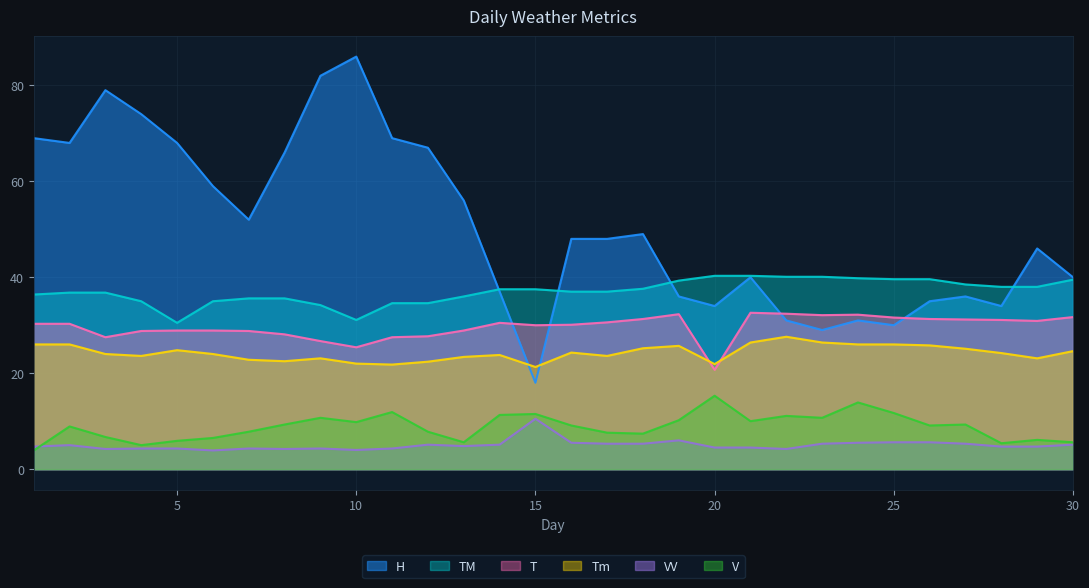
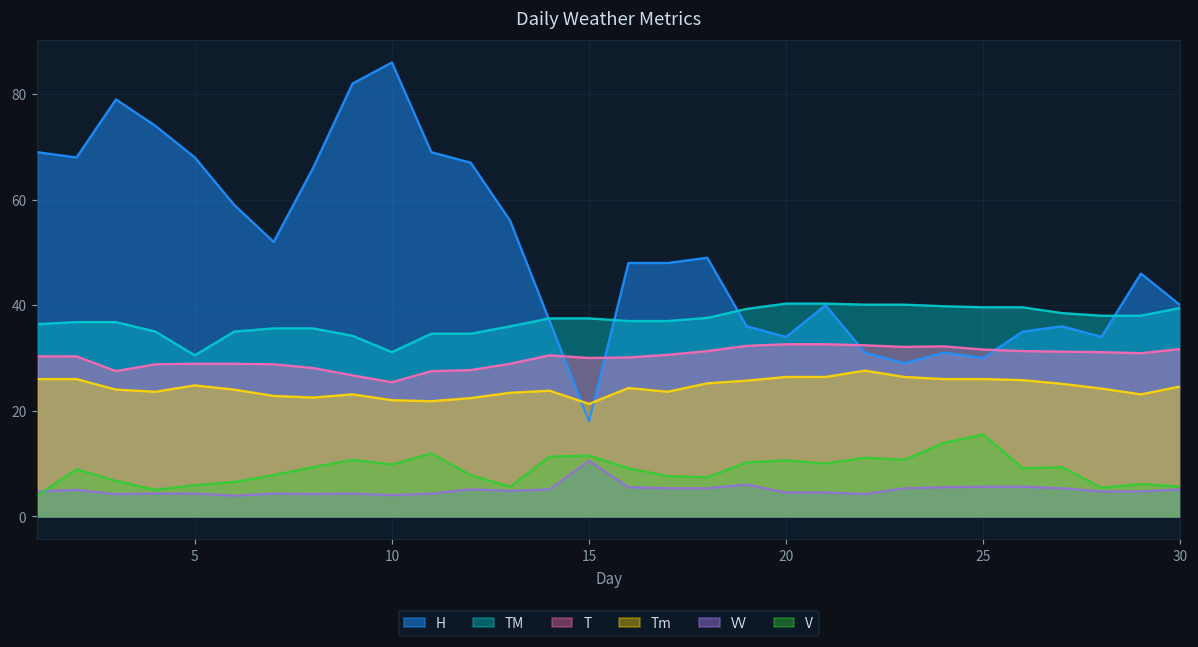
  {
    "H": {
      "5": 68,
      "10": 86,
      "15": 18,
      "20": 34,
      "25": 30
    },
    "TM": {
      "5": 31,
      "10": 31,
      "15": 38,
      "20": 40,
      "25": 40
    },
    "T": {
      "5": 29,
      "10": 25,
      "15": 30,
-     "20": 21,
+     "20": 33,
      "25": 32,
      "30": 32
    },
    "Tm": {
      "5": 25,
      "10": 22,
      "15": 21,
-     "20": 22,
+     "20": 26,
      "25": 26,
      "30": 25
    },
    "VV": {
      "5": 4,
      "10": 4,
      "15": 11,
      "20": 5,
      "25": 6
    },
    "V": {
      "5": 6,
      "10": 10,
      "15": 12,
-     "20": 15,
-     "25": 12
+     "20": 11,
+     "25": 16
    }
  }
